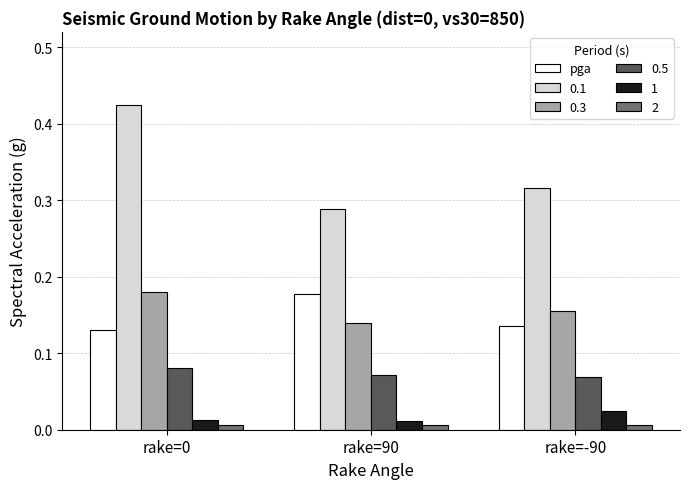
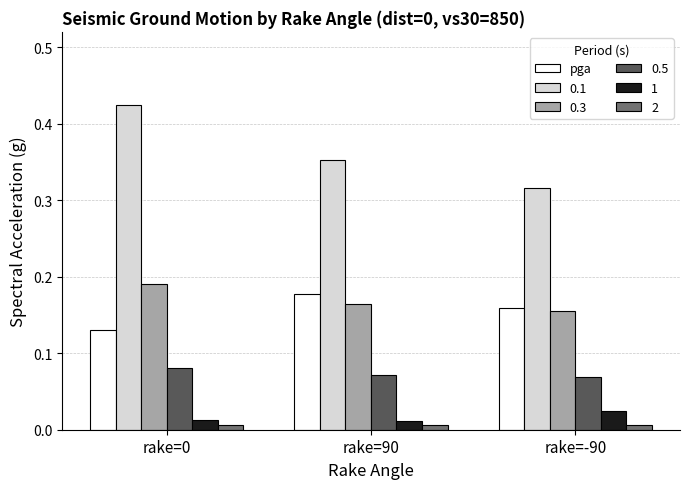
  {
    "pga": {
      "rake=0": 0.13,
      "rake=90": 0.18,
-     "rake=-90": 0.14
+     "rake=-90": 0.16
    },
    "0.1": {
      "rake=0": 0.42,
-     "rake=90": 0.29,
+     "rake=90": 0.35,
      "rake=-90": 0.32
    },
    "0.3": {
-     "rake=0": 0.18,
-     "rake=90": 0.14,
+     "rake=0": 0.19,
+     "rake=90": 0.16,
      "rake=-90": 0.16
    },
    "1": {
      "rake=0": 0.01,
      "rake=90": 0.01,
      "rake=-90": 0.02
    }
  }
